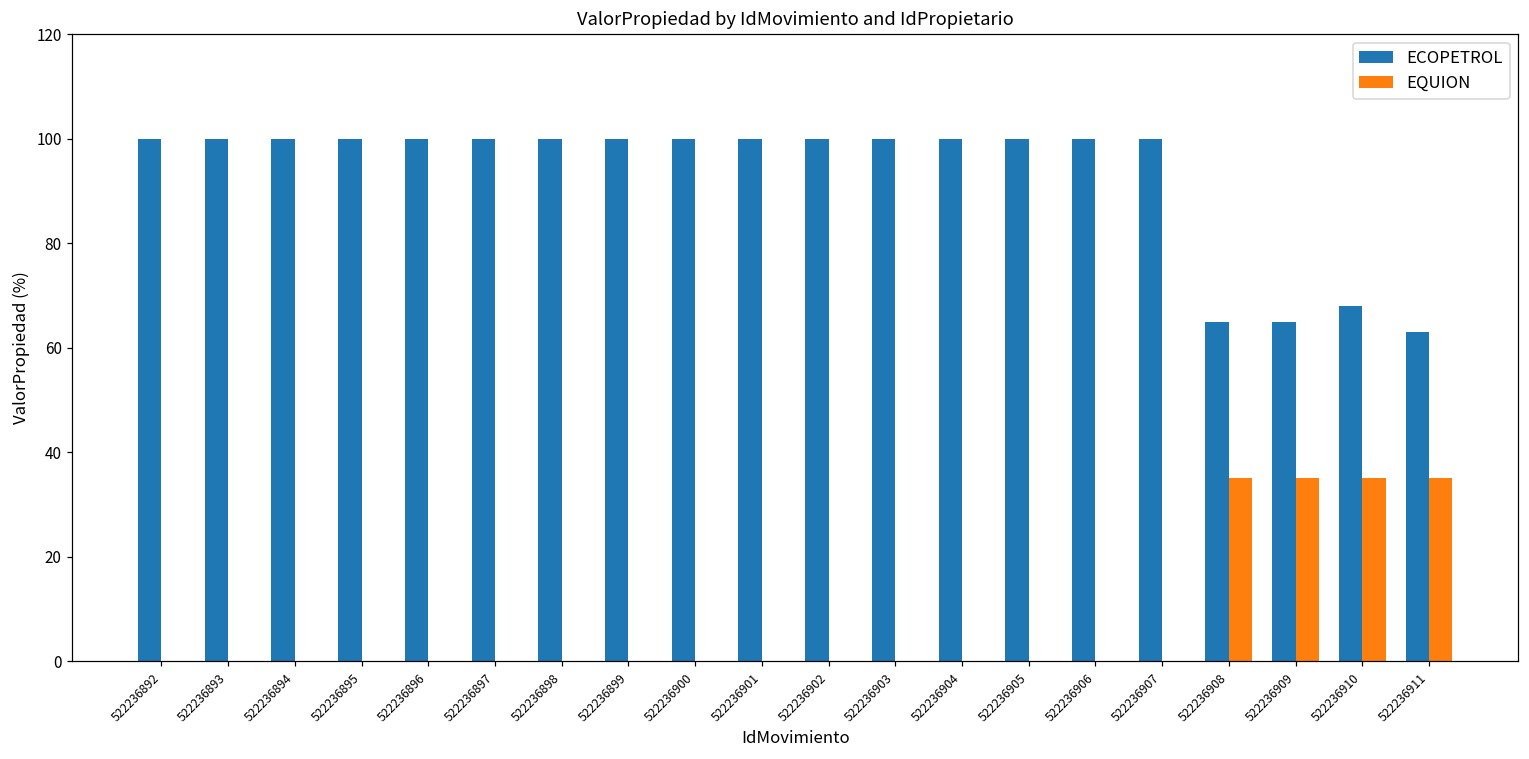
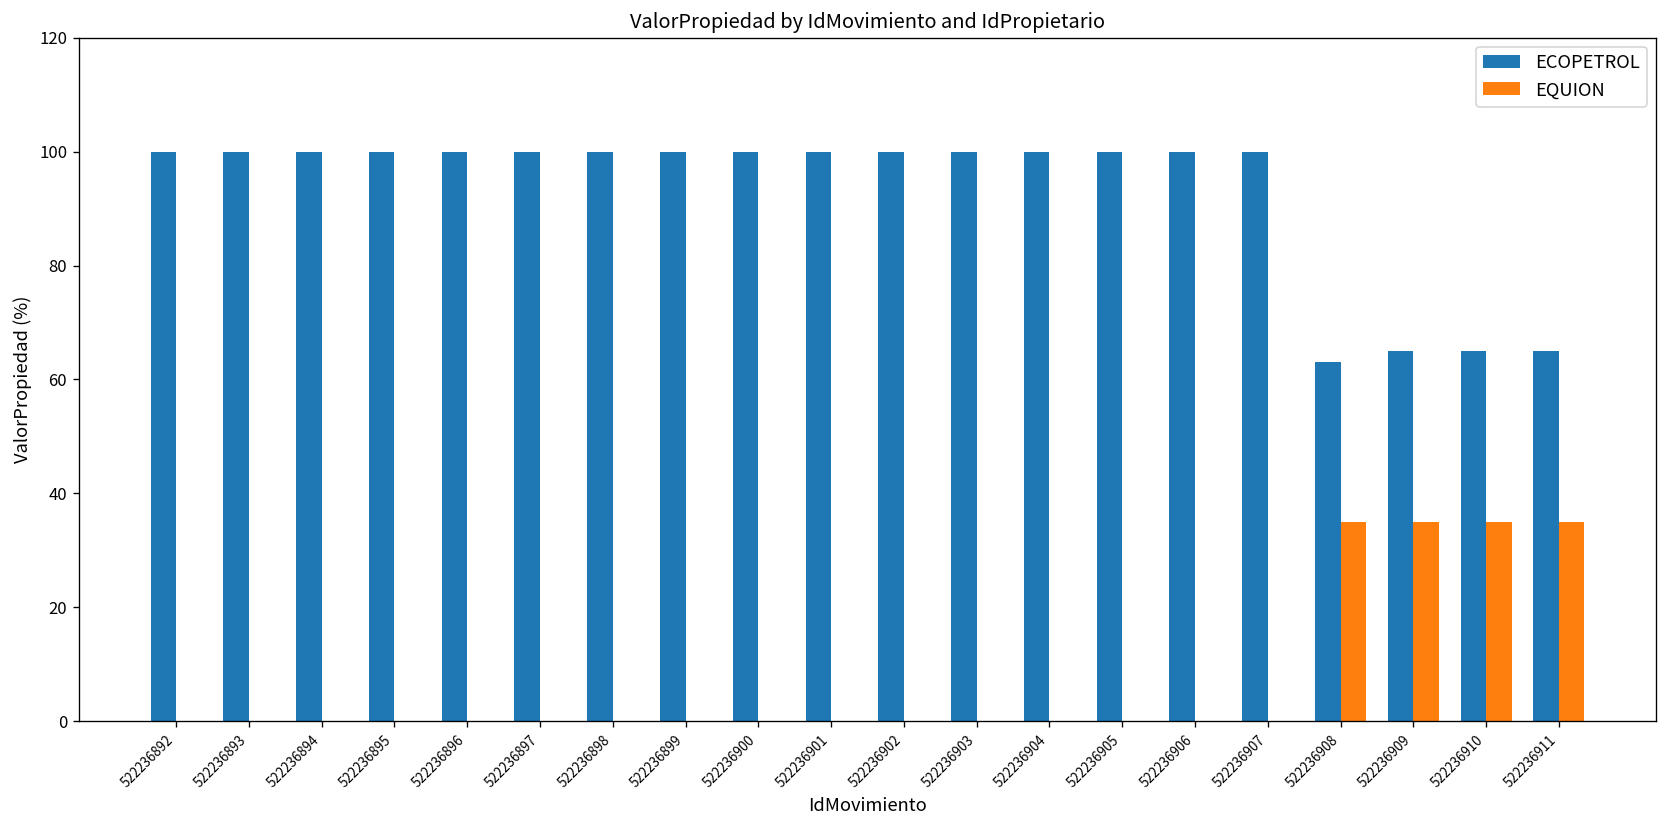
  {
    "ECOPETROL": {
      "522236892": 100,
      "522236893": 100,
      "522236894": 100,
      "522236895": 100,
      "522236896": 100,
      "522236897": 100,
      "522236898": 100,
      "522236899": 100,
      "522236900": 100,
      "522236901": 100,
      "522236902": 100,
      "522236903": 100,
      "522236904": 100,
      "522236905": 100,
      "522236906": 100,
      "522236907": 100,
-     "522236908": 65,
+     "522236908": 63,
      "522236909": 65,
-     "522236910": 68,
-     "522236911": 63
+     "522236910": 65,
+     "522236911": 65
    },
    "EQUION": {
      "522236892": 0,
      "522236893": 0,
      "522236894": 0,
      "522236895": 0,
      "522236896": 0,
      "522236897": 0,
      "522236898": 0,
      "522236899": 0,
      "522236900": 0,
      "522236901": 0,
      "522236902": 0,
      "522236903": 0,
      "522236904": 0,
      "522236905": 0,
      "522236906": 0,
      "522236907": 0,
      "522236908": 35,
      "522236909": 35,
      "522236910": 35,
      "522236911": 35
    }
  }
